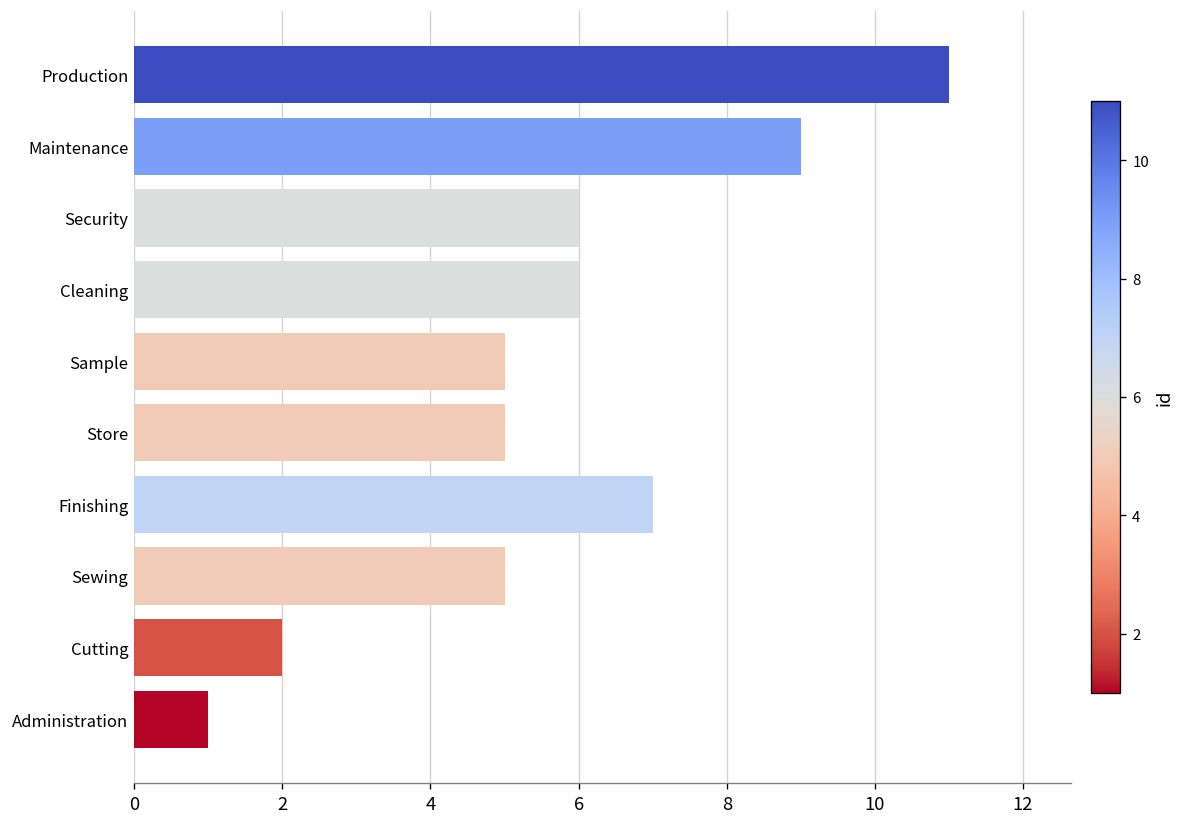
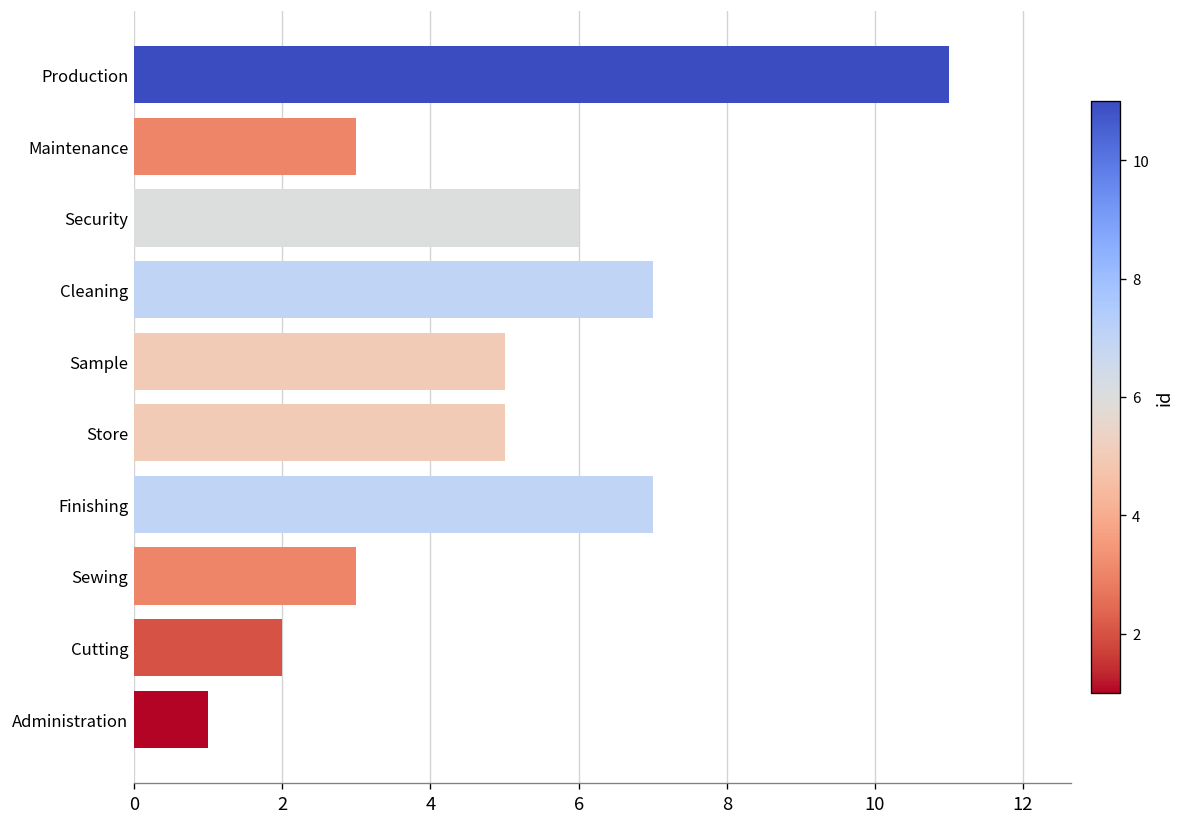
  {
    "Production": 11,
-   "Maintenance": 9,
+   "Maintenance": 3,
    "Security": 6,
-   "Cleaning": 6,
+   "Cleaning": 7,
    "Sample": 5,
    "Store": 5,
    "Finishing": 7,
-   "Sewing": 5,
+   "Sewing": 3,
    "Cutting": 2,
    "Administration": 1
  }
